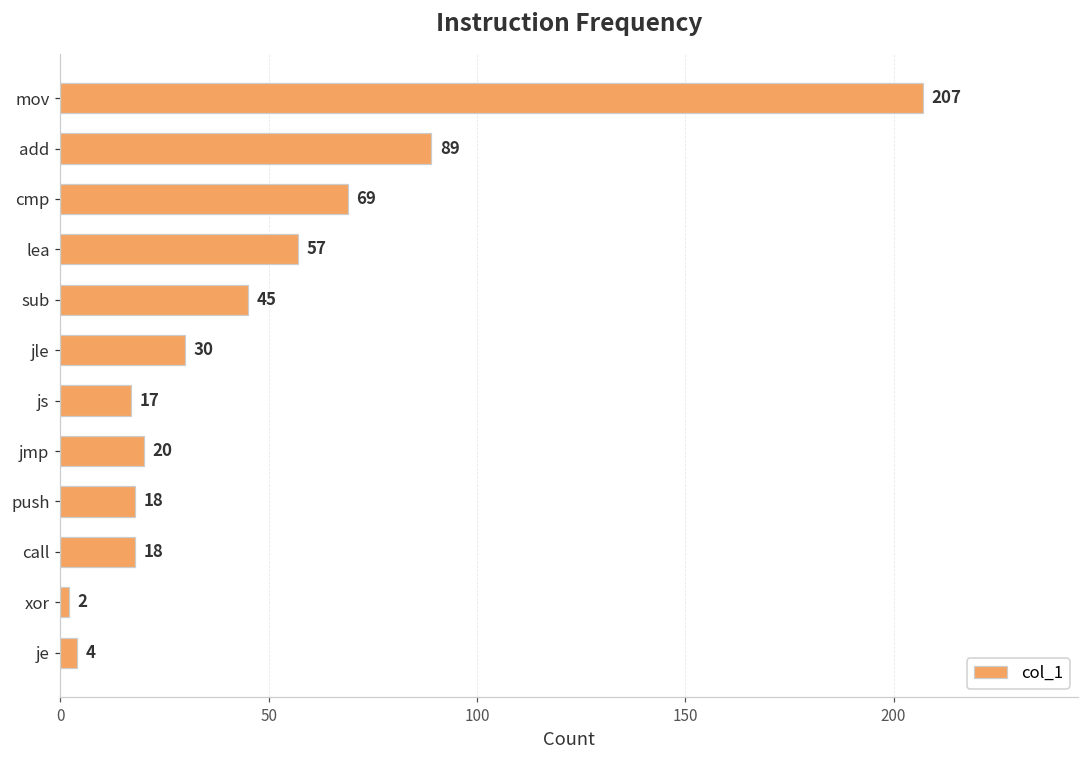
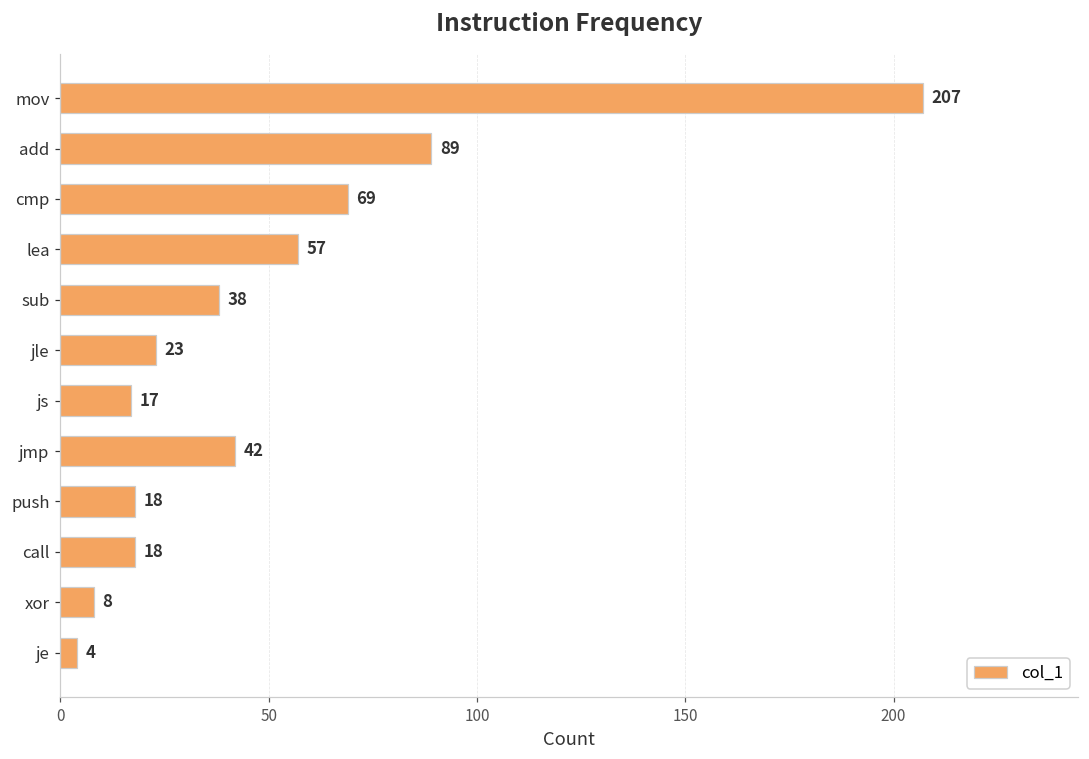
  {
    "mov": 207,
    "add": 89,
    "cmp": 69,
    "lea": 57,
-   "sub": 45,
-   "jle": 30,
+   "sub": 38,
+   "jle": 23,
    "js": 17,
-   "jmp": 20,
+   "jmp": 42,
    "push": 18,
    "call": 18,
-   "xor": 2,
+   "xor": 8,
    "je": 4
  }
